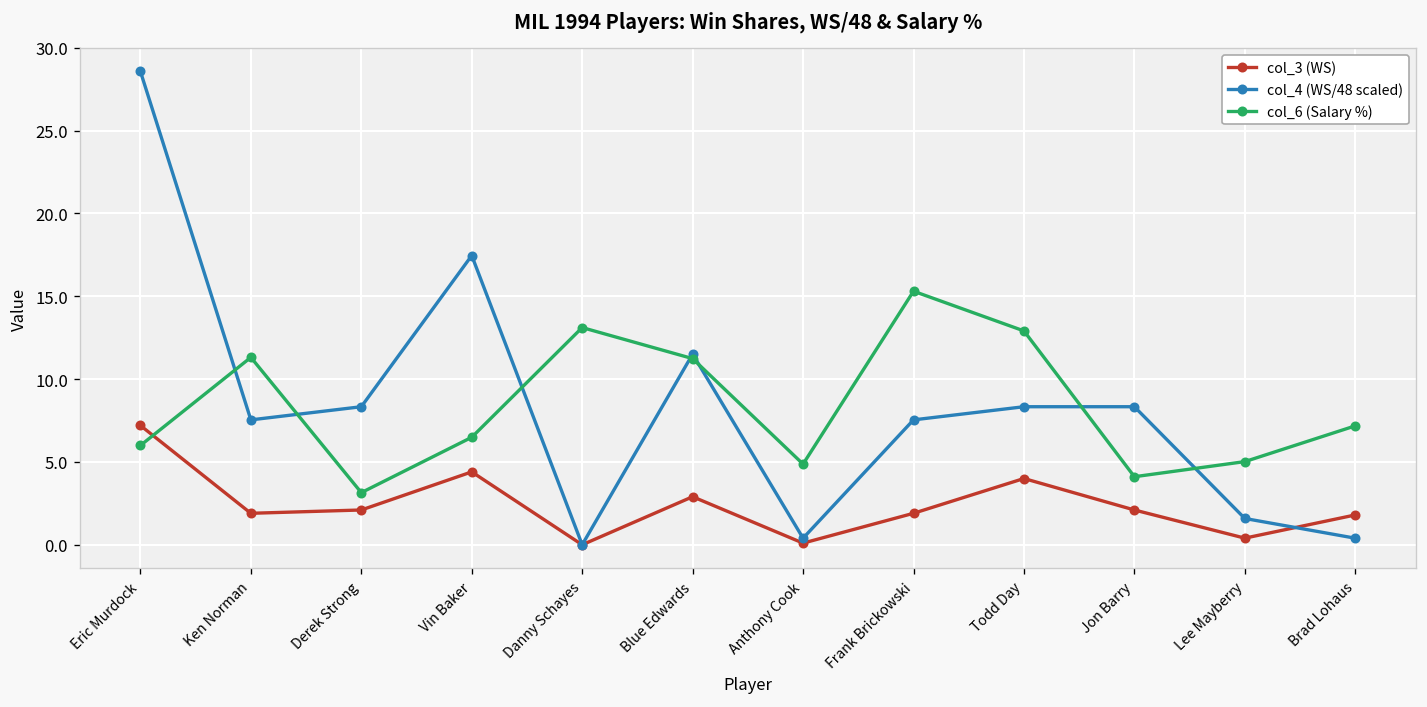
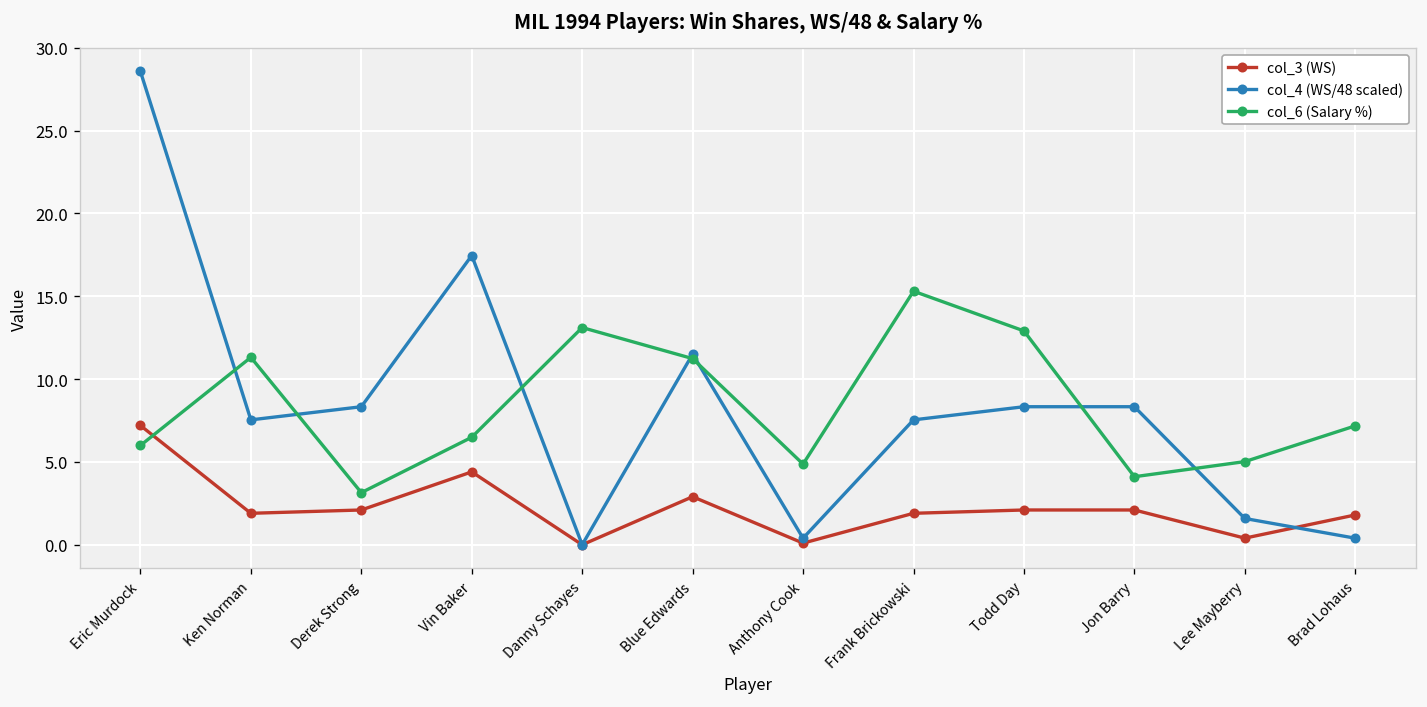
  {
    "col_3 (WS)": {
      "Eric Murdock": 7.2,
      "Ken Norman": 1.9,
      "Derek Strong": 2.1,
      "Vin Baker": 4.4,
      "Blue Edwards": 2.9,
      "Anthony Cook": 0.1,
      "Frank Brickowski": 1.9,
-     "Todd Day": 4.0,
+     "Todd Day": 2.1,
      "Jon Barry": 2.1,
      "Lee Mayberry": 0.4,
      "Brad Lohaus": 1.8
    },
    "col_4 (WS/48 scaled)": {
      "Eric Murdock": 28.6,
      "Ken Norman": 7.5,
      "Derek Strong": 8.3,
      "Vin Baker": 17.5,
      "Blue Edwards": 11.5,
      "Anthony Cook": 0.4,
      "Frank Brickowski": 7.5,
      "Todd Day": 8.3,
      "Jon Barry": 8.3,
      "Lee Mayberry": 1.6,
      "Brad Lohaus": 0.4
    },
    "col_6 (Salary %)": {
      "Eric Murdock": 6.0,
      "Ken Norman": 11.3,
      "Derek Strong": 3.1,
      "Vin Baker": 6.5,
      "Danny Schayes": 13.1,
      "Blue Edwards": 11.2,
      "Anthony Cook": 4.9,
      "Frank Brickowski": 15.3,
      "Todd Day": 12.9,
      "Jon Barry": 4.1,
      "Lee Mayberry": 5.0,
      "Brad Lohaus": 7.2
    }
  }
